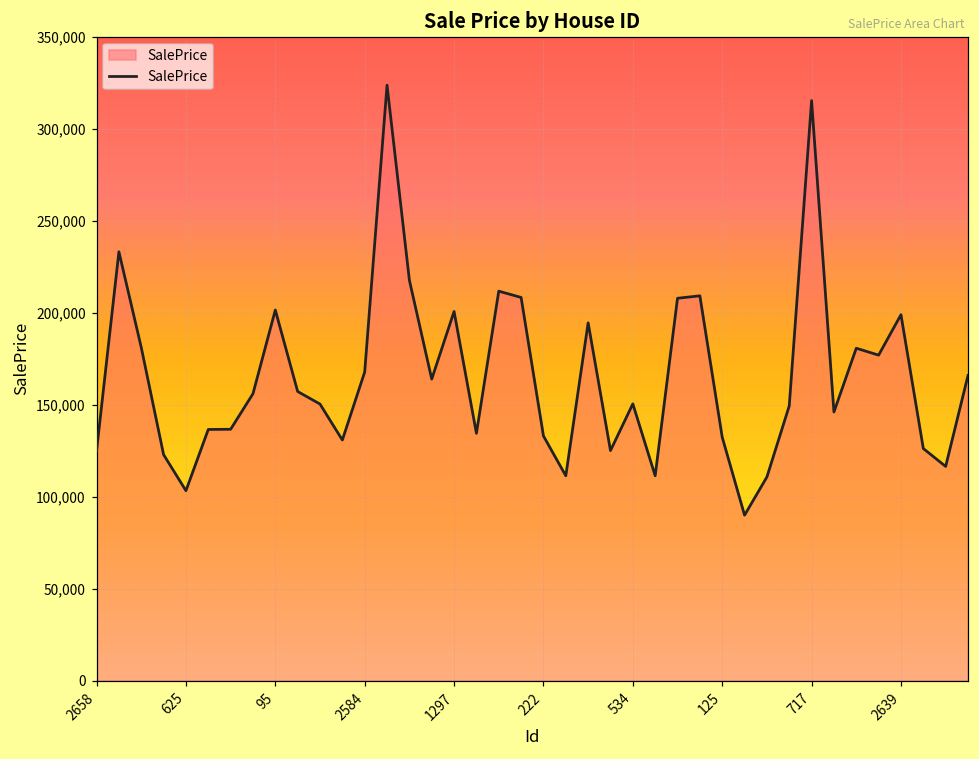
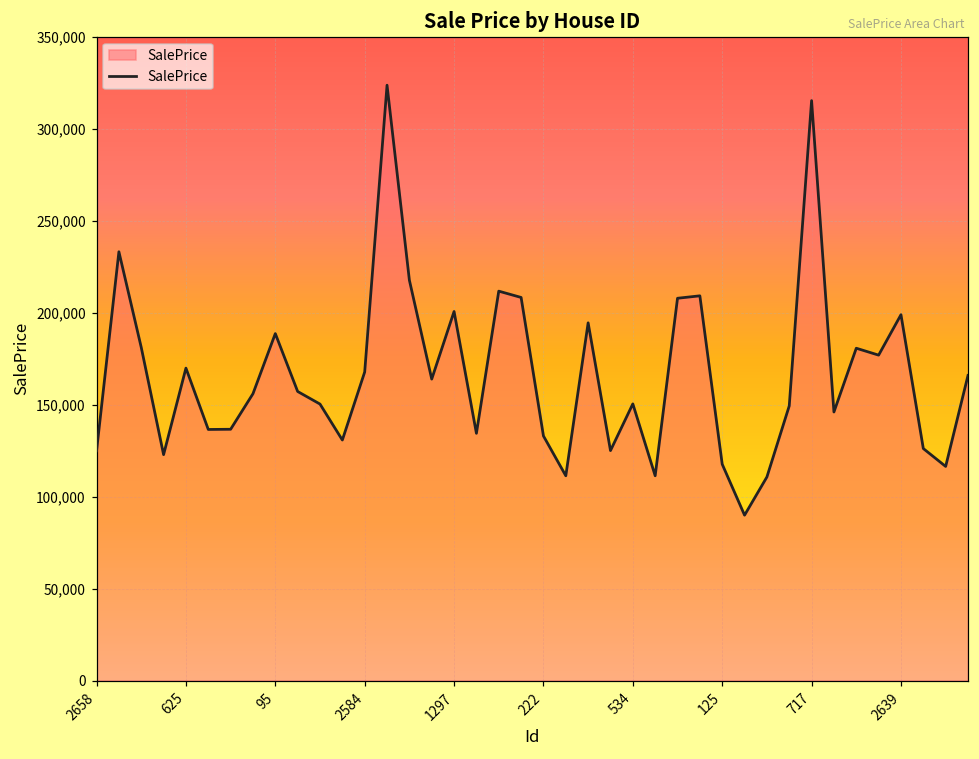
  {
    "2658": "125,000",
-   "625": "103,000",
-   "95": "201,000",
+   "625": "170,000",
+   "95": "189,000",
    "2584": "168,000",
    "1297": "201,000",
    "222": "133,000",
    "534": "150,000",
-   "125": "132,000",
+   "125": "118,000",
    "717": "315,000",
    "2639": "199,000"
  }
